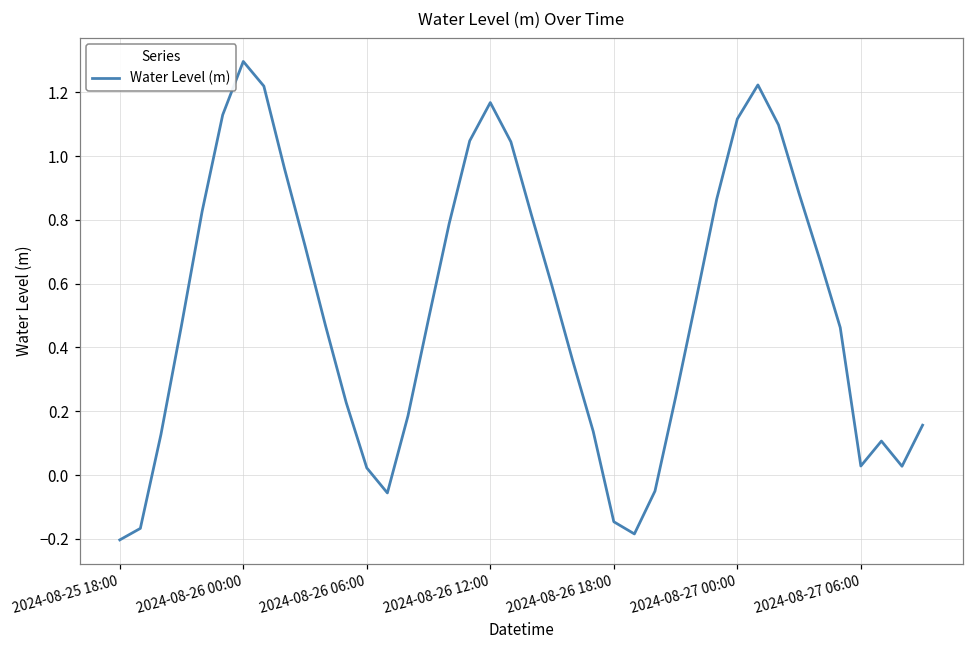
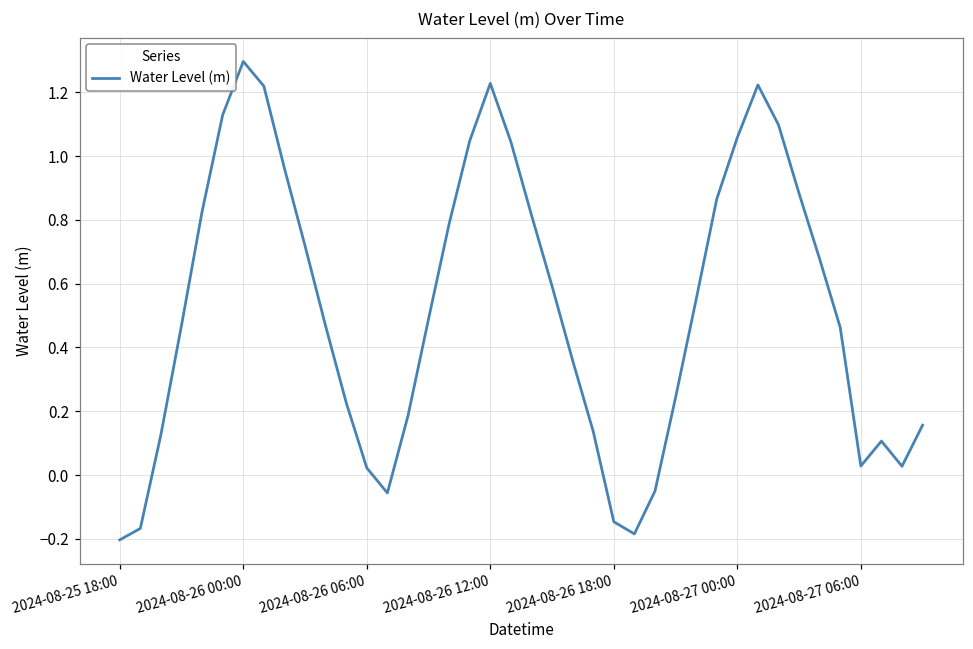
  {
    "2024-08-25 18:00": -0.20,
    "2024-08-26 00:00": 1.30,
    "2024-08-26 06:00": 0.02,
-   "2024-08-26 12:00": 1.17,
+   "2024-08-26 12:00": 1.23,
    "2024-08-26 18:00": -0.15,
-   "2024-08-27 00:00": 1.12,
+   "2024-08-27 00:00": 1.06,
    "2024-08-27 06:00": 0.03
  }
